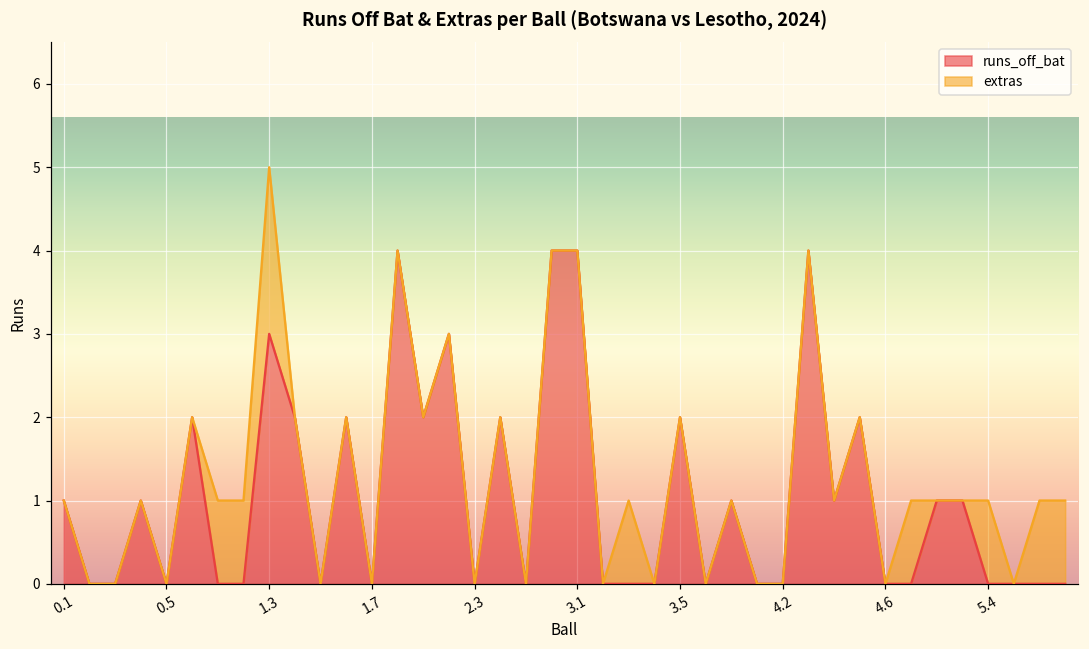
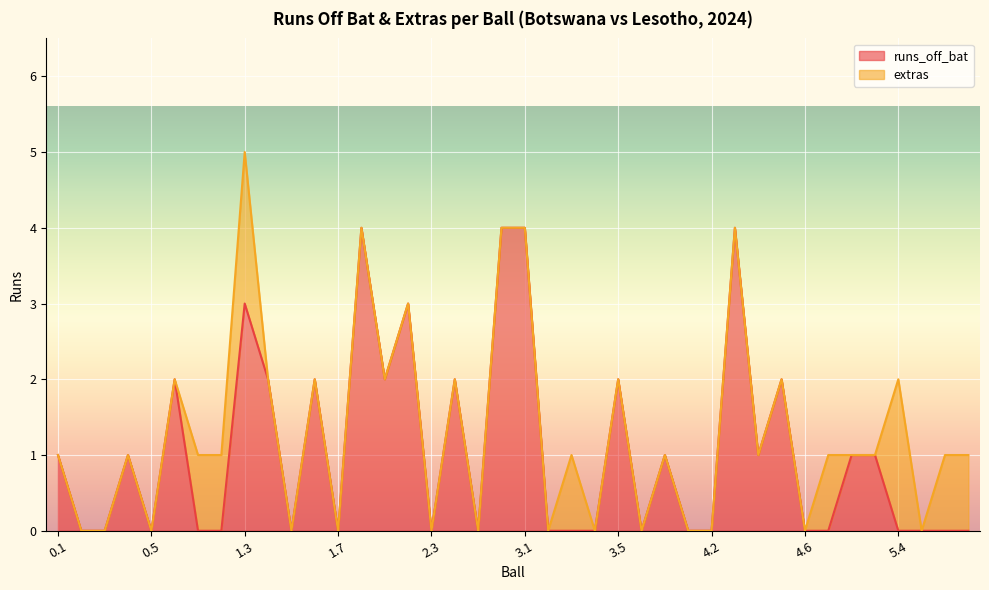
  {
    "runs_off_bat": {
      "1.3": 3,
      "5.4": 0
    },
    "extras": {
      "1.3": 2,
-     "5.4": 1
+     "5.4": 2
    }
  }
